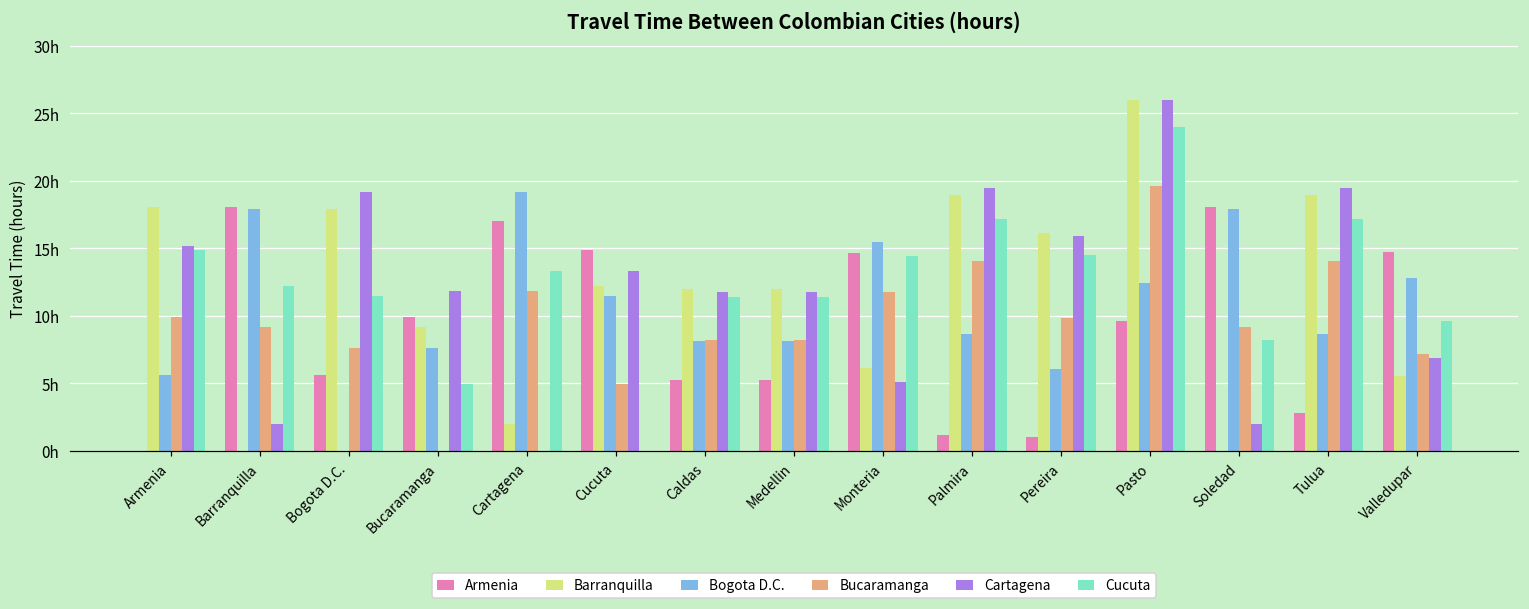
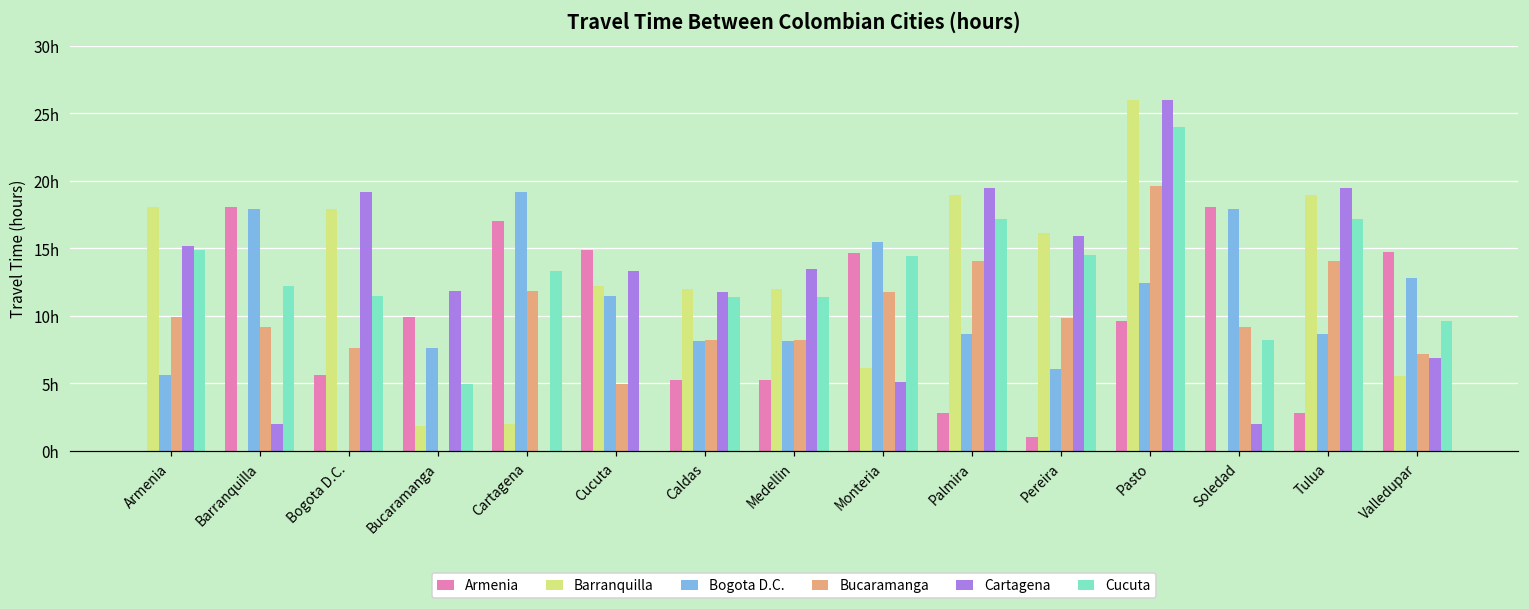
  {
    "Armenia": {
      "Armenia": "0.0h",
      "Barranquilla": "18.1h",
      "Bogota D.C.": "5.6h",
      "Bucaramanga": "9.9h",
      "Cartagena": "17.1h",
      "Cucuta": "14.9h",
      "Caldas": "5.3h",
      "Medellin": "5.3h",
      "Monteria": "14.7h",
-     "Palmira": "1.2h",
+     "Palmira": "2.8h",
      "Pereira": "1.0h",
      "Pasto": "9.6h",
      "Soledad": "18.1h",
      "Tulua": "2.8h",
      "Valledupar": "14.8h"
    },
    "Barranquilla": {
      "Armenia": "18.1h",
      "Barranquilla": "0.0h",
      "Bogota D.C.": "18.0h",
-     "Bucaramanga": "9.2h",
+     "Bucaramanga": "1.9h",
      "Cartagena": "2.0h",
      "Cucuta": "12.2h",
      "Caldas": "12.0h",
      "Medellin": "12.0h",
      "Monteria": "6.1h",
      "Palmira": "19.0h",
      "Pereira": "16.2h",
      "Pasto": "26.0h",
      "Soledad": "0.0h",
      "Tulua": "19.0h",
      "Valledupar": "5.6h"
    },
    "Bogota D.C.": {
      "Armenia": "5.6h",
      "Barranquilla": "18.0h",
      "Bogota D.C.": "0.0h",
      "Bucaramanga": "7.6h",
      "Cartagena": "19.2h",
      "Cucuta": "11.5h",
      "Caldas": "8.2h",
      "Medellin": "8.2h",
      "Monteria": "15.5h",
      "Palmira": "8.7h",
      "Pereira": "6.1h",
      "Pasto": "12.4h",
      "Soledad": "18.0h",
      "Tulua": "8.7h",
      "Valledupar": "12.8h"
    },
    "Bucaramanga": {
      "Armenia": "9.9h",
      "Barranquilla": "9.2h",
      "Bogota D.C.": "7.6h",
      "Bucaramanga": "0.0h",
      "Cartagena": "11.8h",
      "Cucuta": "5.0h",
      "Caldas": "8.2h",
      "Medellin": "8.2h",
      "Monteria": "11.8h",
      "Palmira": "14.1h",
      "Pereira": "9.9h",
      "Pasto": "19.6h",
      "Soledad": "9.2h",
      "Tulua": "14.1h",
      "Valledupar": "7.2h"
    },
    "Cartagena": {
      "Armenia": "15.2h",
      "Barranquilla": "2.0h",
      "Bogota D.C.": "19.2h",
      "Bucaramanga": "11.8h",
      "Cartagena": "0.0h",
      "Cucuta": "13.3h",
      "Caldas": "11.8h",
-     "Medellin": "11.8h",
+     "Medellin": "13.5h",
      "Monteria": "5.1h",
      "Palmira": "19.5h",
      "Pereira": "15.9h",
      "Pasto": "26.0h",
      "Soledad": "2.0h",
      "Tulua": "19.5h",
      "Valledupar": "6.9h"
    },
    "Cucuta": {
      "Armenia": "14.9h",
      "Barranquilla": "12.2h",
      "Bogota D.C.": "11.5h",
      "Bucaramanga": "5.0h",
      "Cartagena": "13.3h",
      "Cucuta": "0.0h",
      "Caldas": "11.4h",
      "Medellin": "11.4h",
      "Monteria": "14.5h",
      "Palmira": "17.2h",
      "Pereira": "14.5h",
      "Pasto": "24.0h",
      "Soledad": "8.2h",
      "Tulua": "17.2h",
      "Valledupar": "9.6h"
    }
  }
